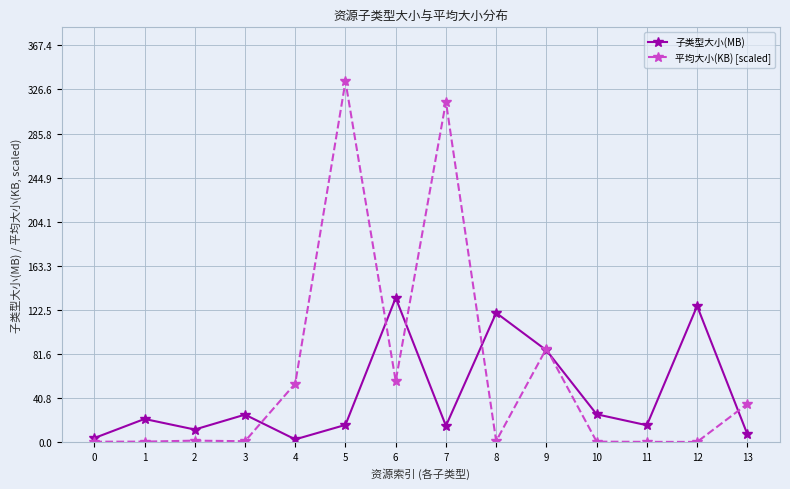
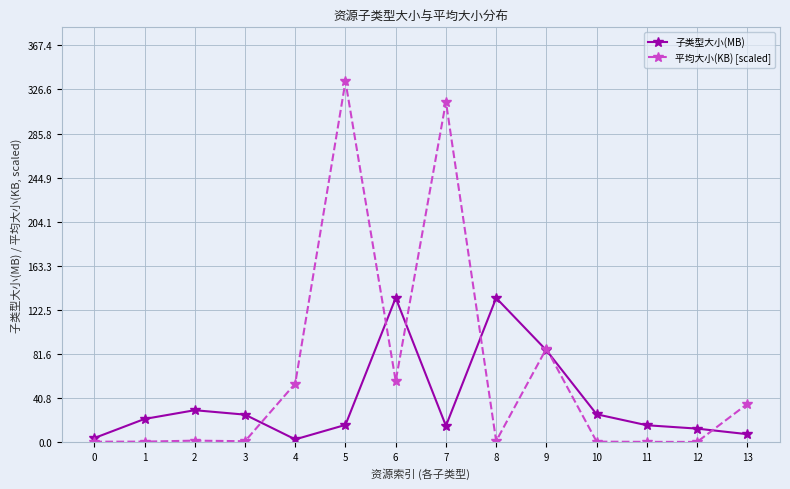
  {
    "子类型大小(MB)": {
      "0": 4,
      "1": 21,
-     "2": 12,
+     "2": 30,
      "3": 26,
      "4": 3,
      "5": 16,
      "6": 134,
      "7": 15,
-     "8": 120,
+     "8": 134,
      "10": 26,
      "11": 16,
-     "12": 126,
+     "12": 13,
      "13": 7
    },
    "平均大小(KB) [scaled]": {
      "0": 0,
      "1": 1,
      "2": 1,
      "3": 1,
      "4": 54,
      "5": 334,
      "6": 57,
      "7": 315,
      "8": 1,
      "10": 0,
      "11": 0,
      "12": 0,
      "13": 35
    }
  }
